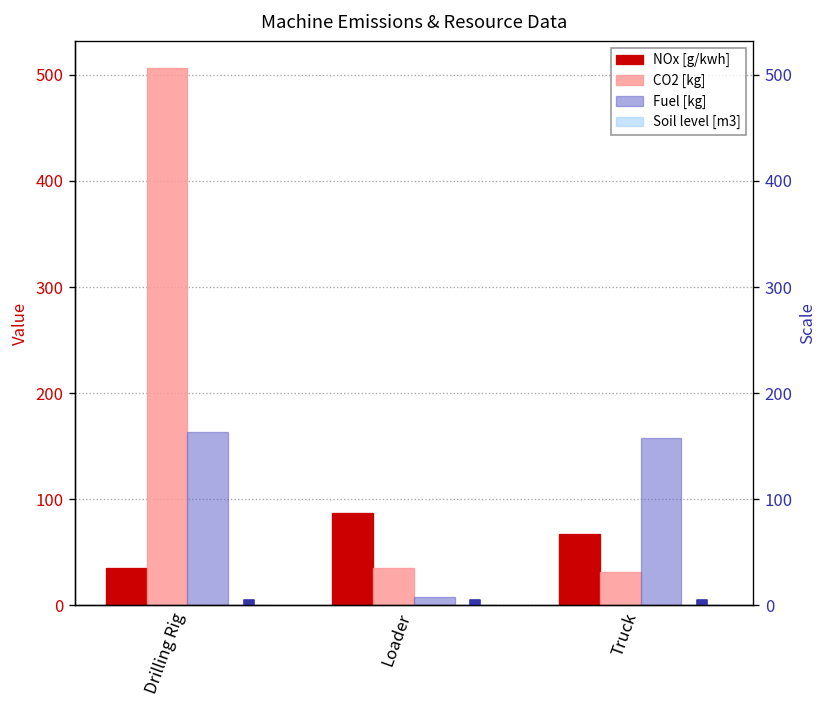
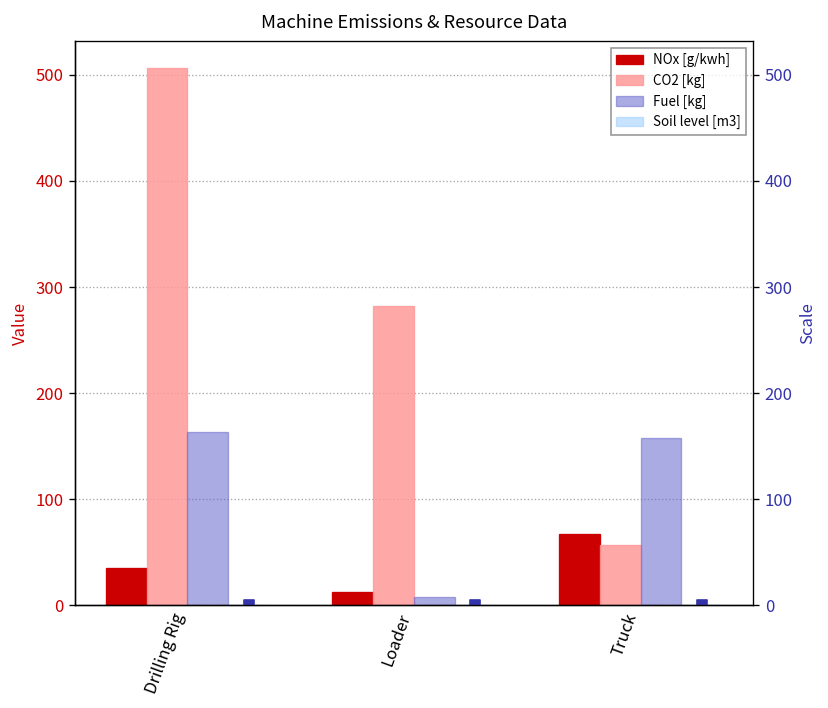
  {
    "NOx [g/kwh]": {
      "Drilling Rig": 40,
-     "Loader": 90,
+     "Loader": 10,
      "Truck": 70
    },
    "CO2 [kg]": {
      "Drilling Rig": 510,
-     "Loader": 40,
-     "Truck": 30
+     "Loader": 280,
+     "Truck": 60
    },
    "Fuel [kg]": {
      "Drilling Rig": 160,
      "Loader": 10,
      "Truck": 160
    }
  }
